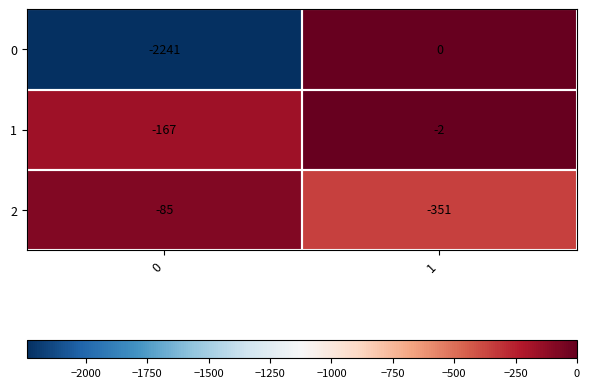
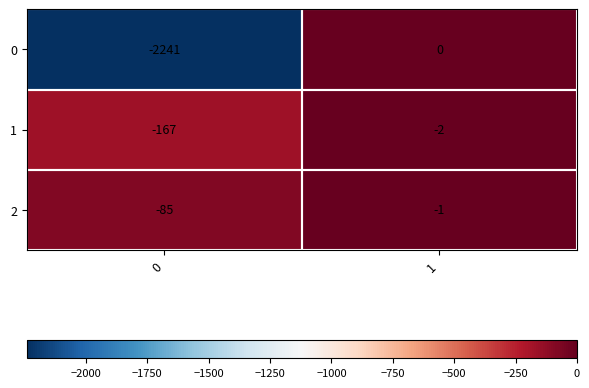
  {
    "0": {
      "0": -2241,
      "1": 0
    },
    "1": {
      "0": -167,
      "1": -2
    },
    "2": {
      "0": -85,
-     "1": -351
+     "1": -1
    }
  }
